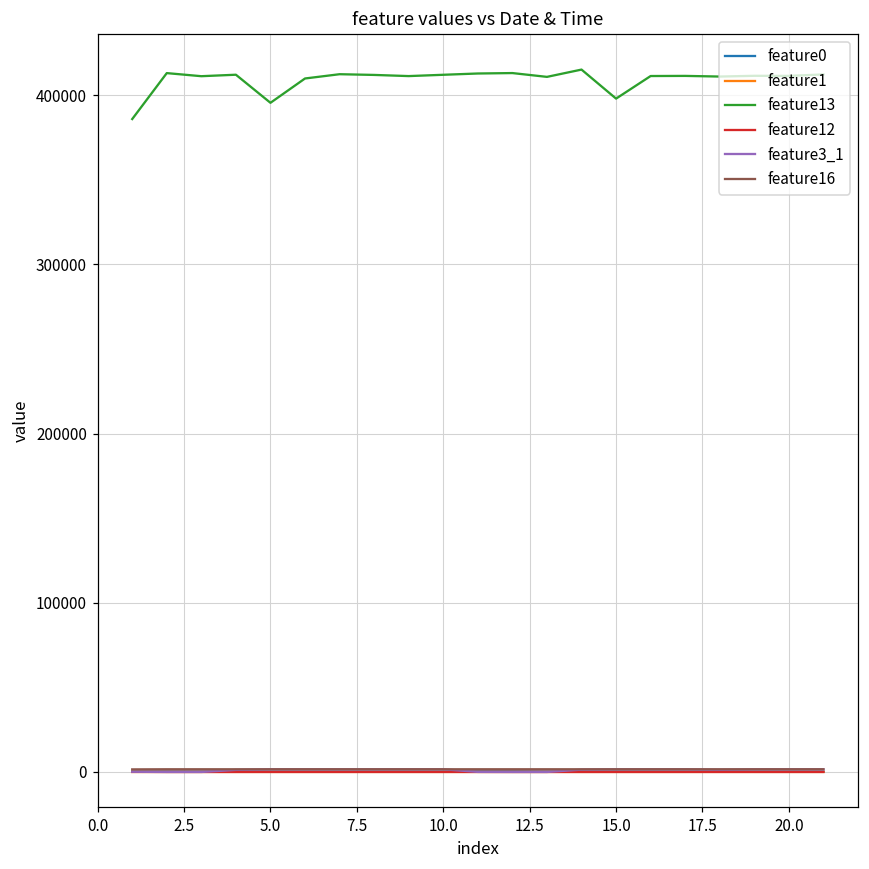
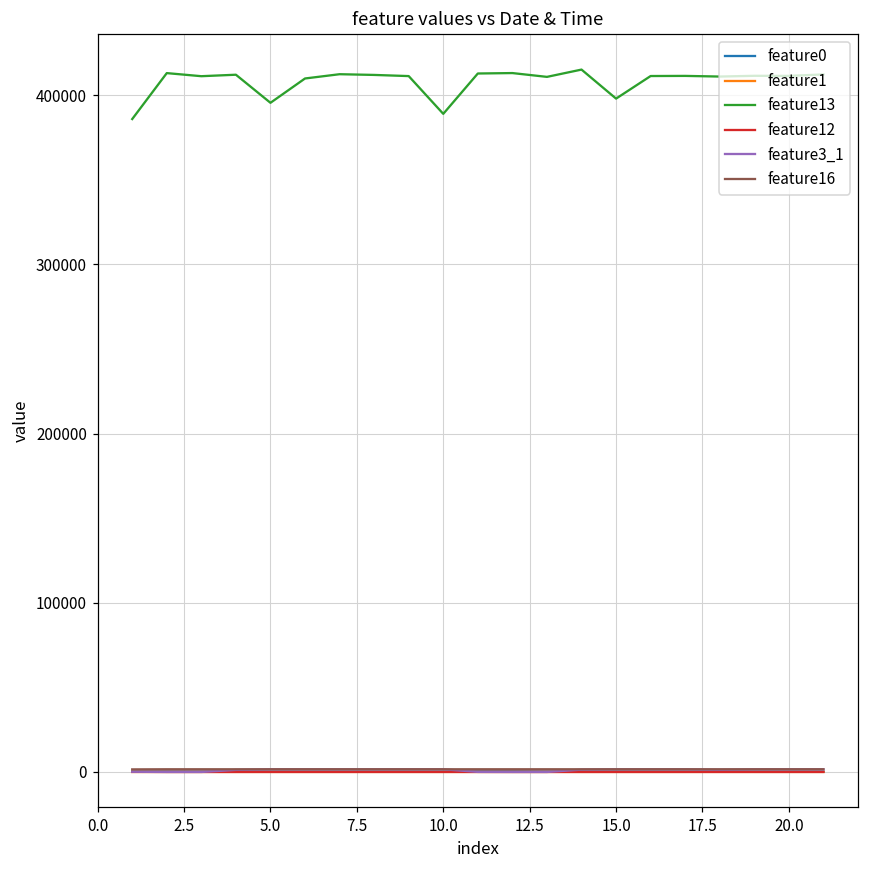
  {
    "feature13": {
      "5.0": 396000,
-     "10.0": 412000,
+     "10.0": 389000,
      "15.0": 398000
    }
  }
